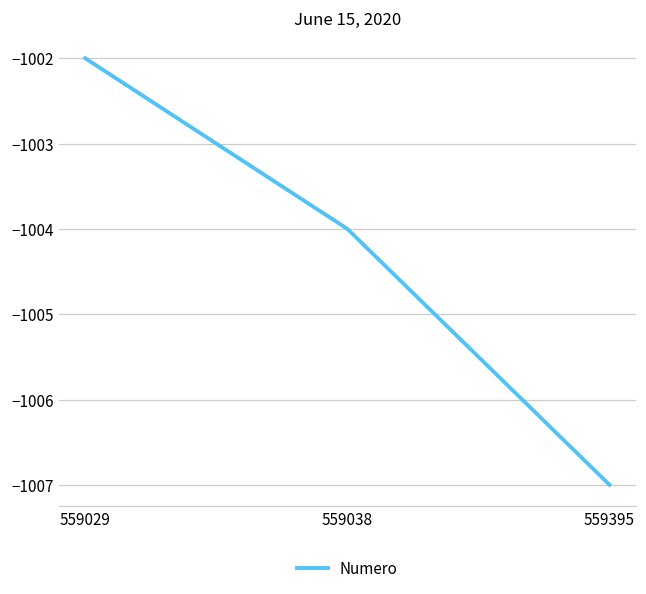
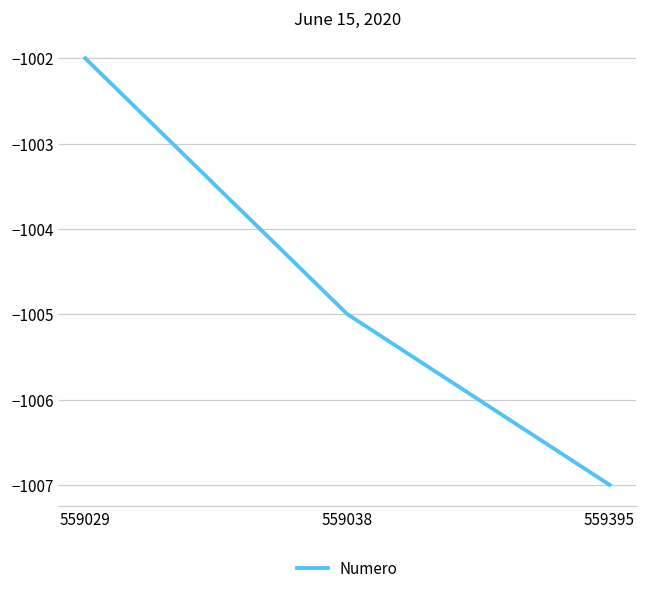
  {
    "559029": -1002,
-   "559038": -1004,
+   "559038": -1005,
    "559395": -1007
  }
